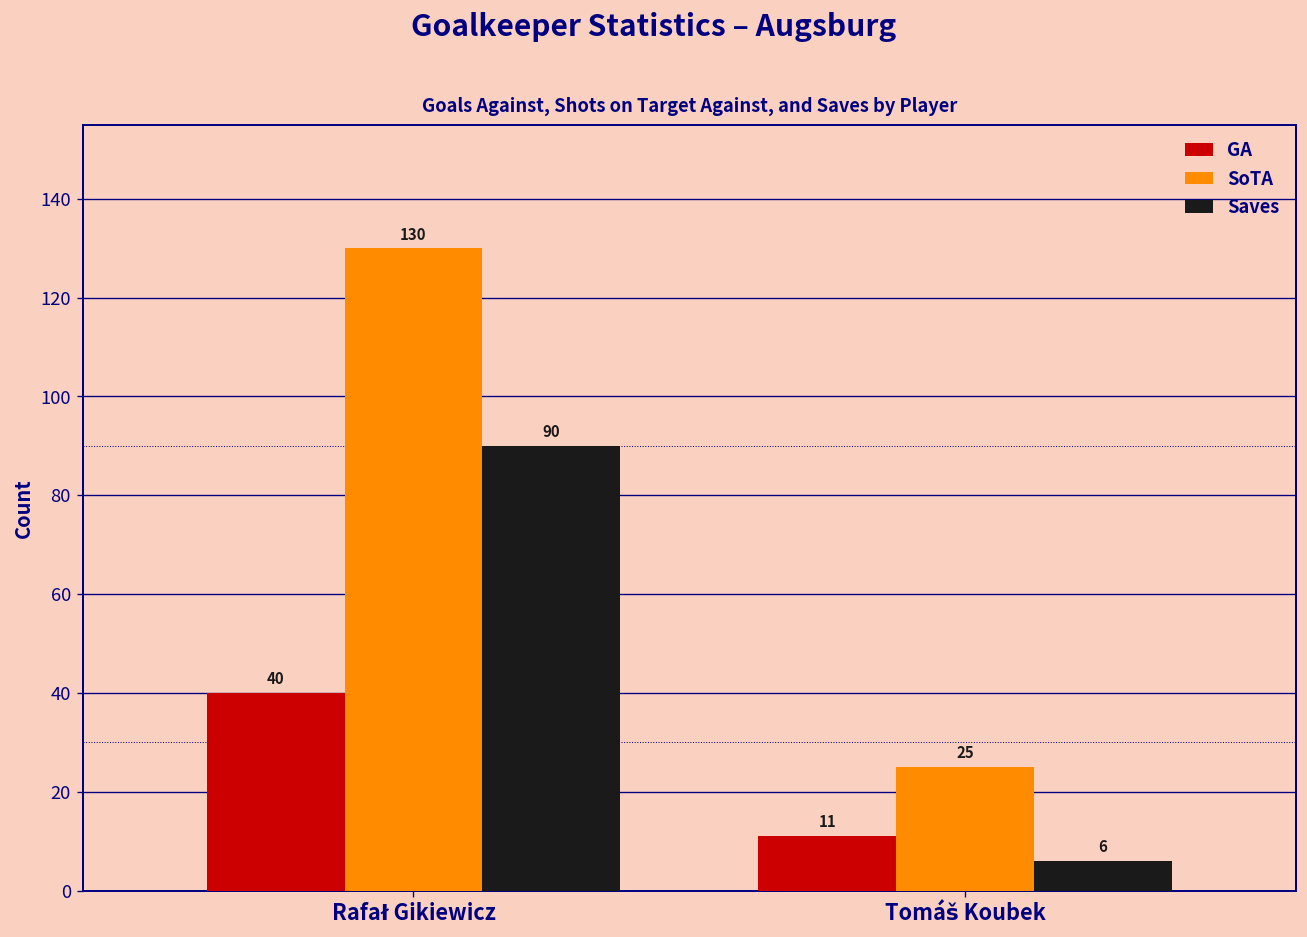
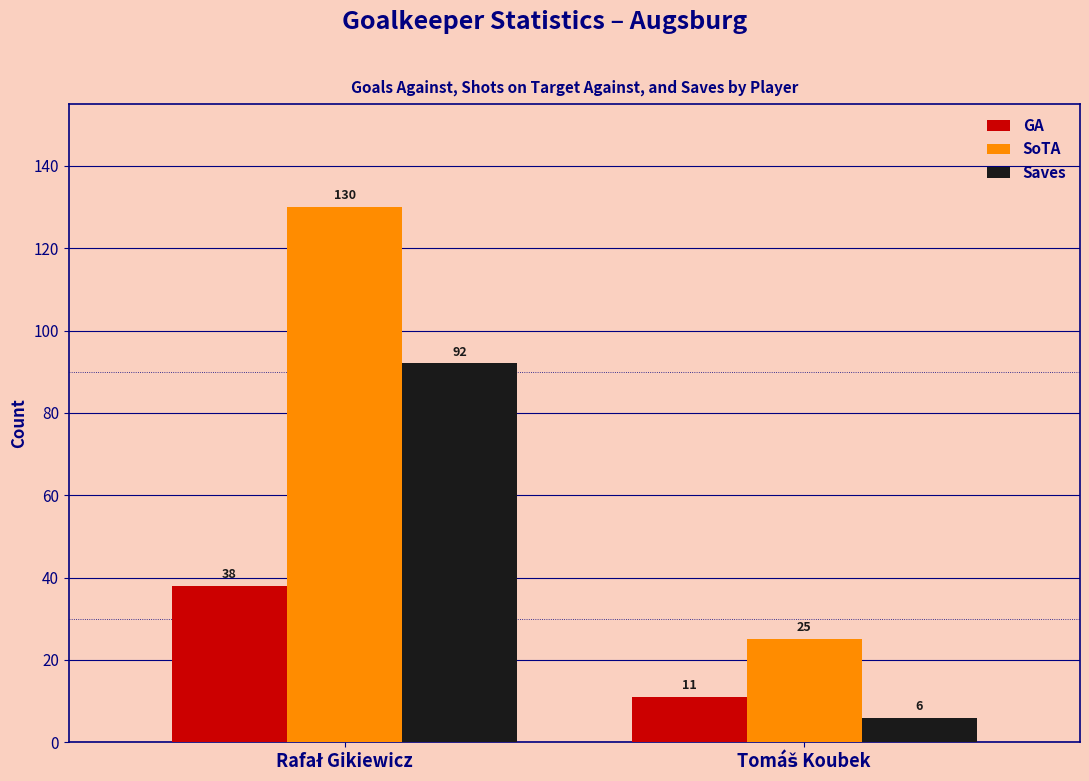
  {
    "GA": {
-     "Rafał Gikiewicz": 40,
+     "Rafał Gikiewicz": 38,
      "Tomáš Koubek": 11
    },
    "SoTA": {
      "Rafał Gikiewicz": 130,
      "Tomáš Koubek": 25
    },
    "Saves": {
-     "Rafał Gikiewicz": 90,
+     "Rafał Gikiewicz": 92,
      "Tomáš Koubek": 6
    }
  }
